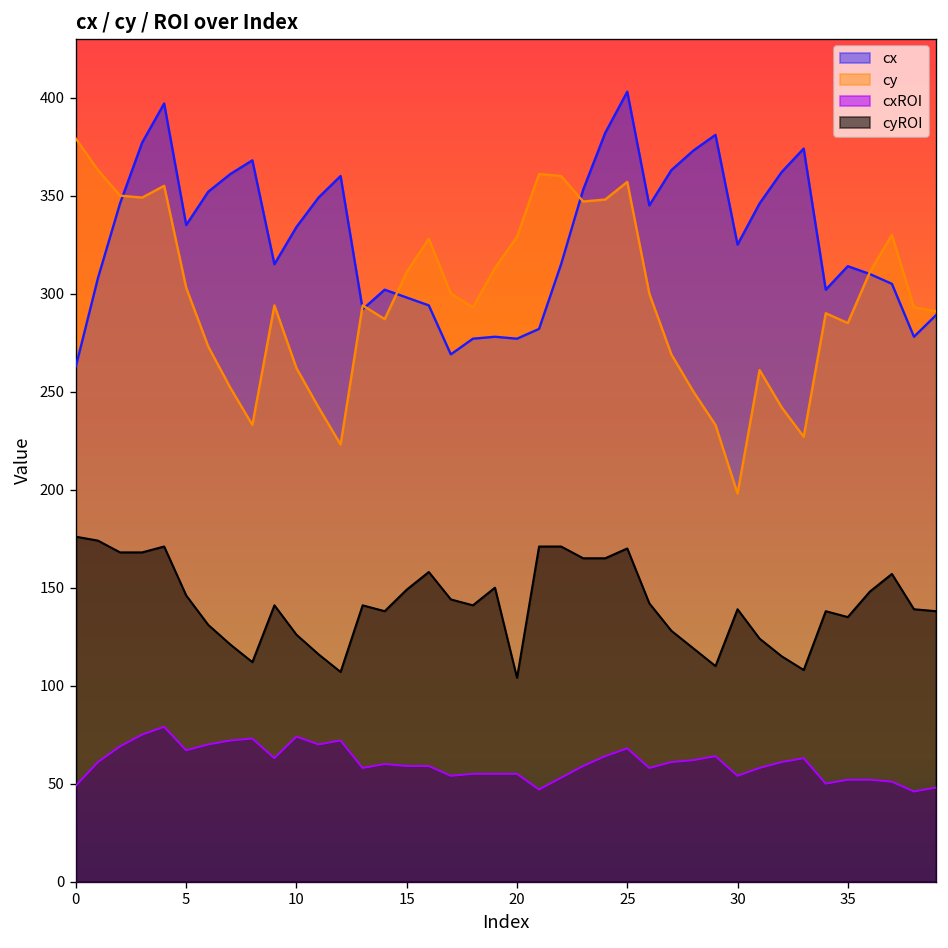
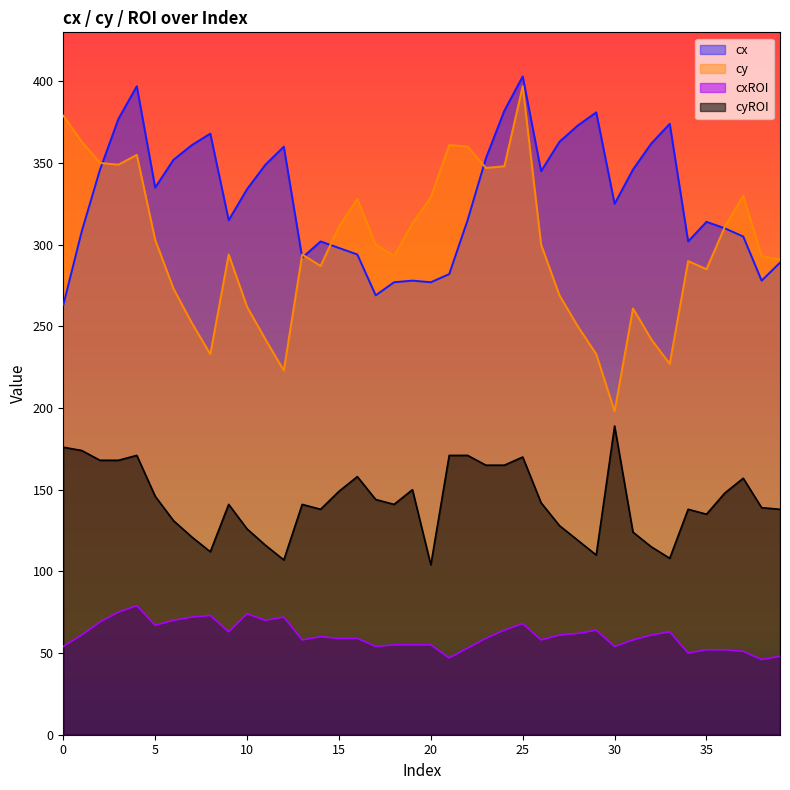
  {
    "cx": {
      "0": 263,
      "5": 335,
      "10": 334,
      "15": 298,
      "20": 277,
      "25": 403,
      "30": 325,
      "35": 314
    },
    "cy": {
      "0": 379,
      "5": 303,
      "10": 262,
      "15": 311,
      "20": 329,
-     "25": 357,
+     "25": 397,
      "30": 198,
      "35": 285
    },
    "cxROI": {
-     "0": 49,
+     "0": 54,
      "5": 67,
      "10": 74,
      "15": 59,
      "20": 55,
      "25": 68,
      "30": 54,
      "35": 52
    },
    "cyROI": {
      "0": 176,
      "5": 146,
      "10": 126,
      "15": 149,
      "20": 104,
      "25": 170,
-     "30": 139,
+     "30": 189,
      "35": 135
    }
  }
